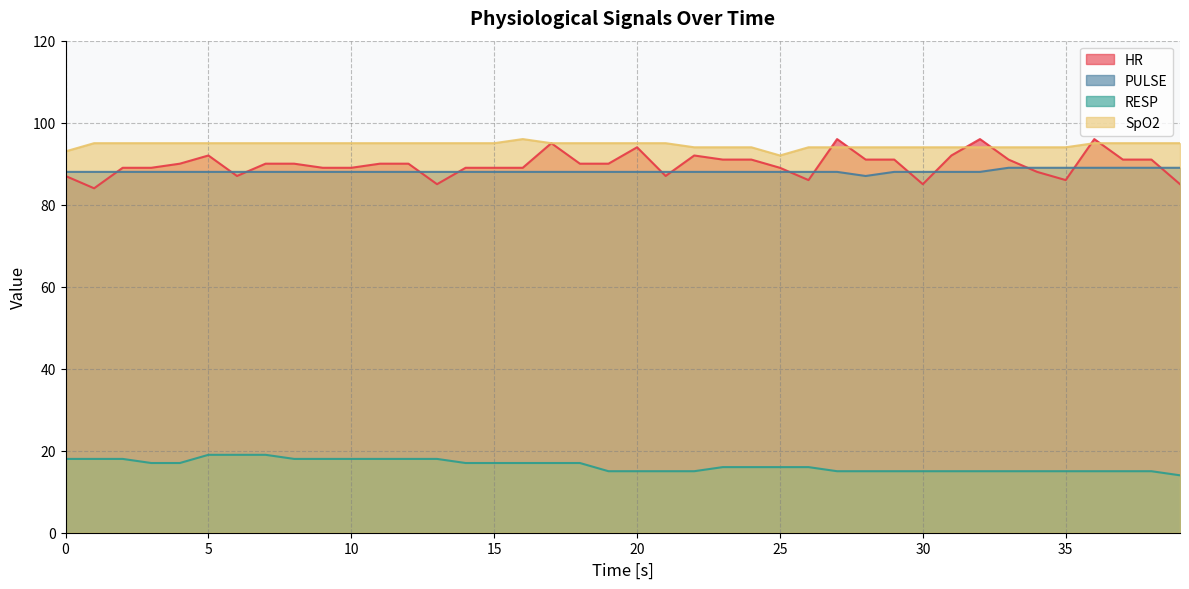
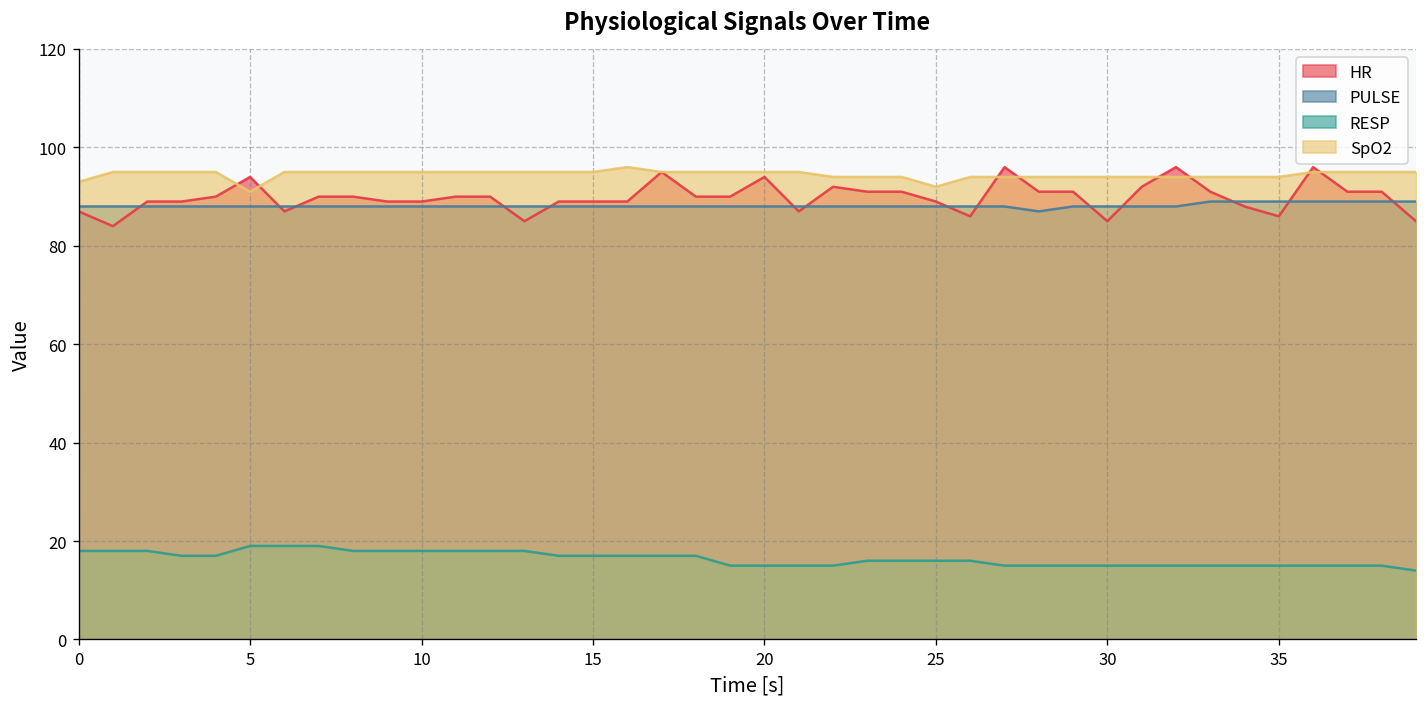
  {
    "HR": {
      "0": 87,
-     "5": 92,
+     "5": 94,
      "10": 89,
      "15": 89,
      "20": 94,
      "25": 89,
      "30": 85,
      "35": 86
    },
    "SpO2": {
      "0": 93,
-     "5": 95,
+     "5": 91,
      "10": 95,
      "15": 95,
      "20": 95,
      "25": 92,
      "30": 94,
      "35": 94
    }
  }
